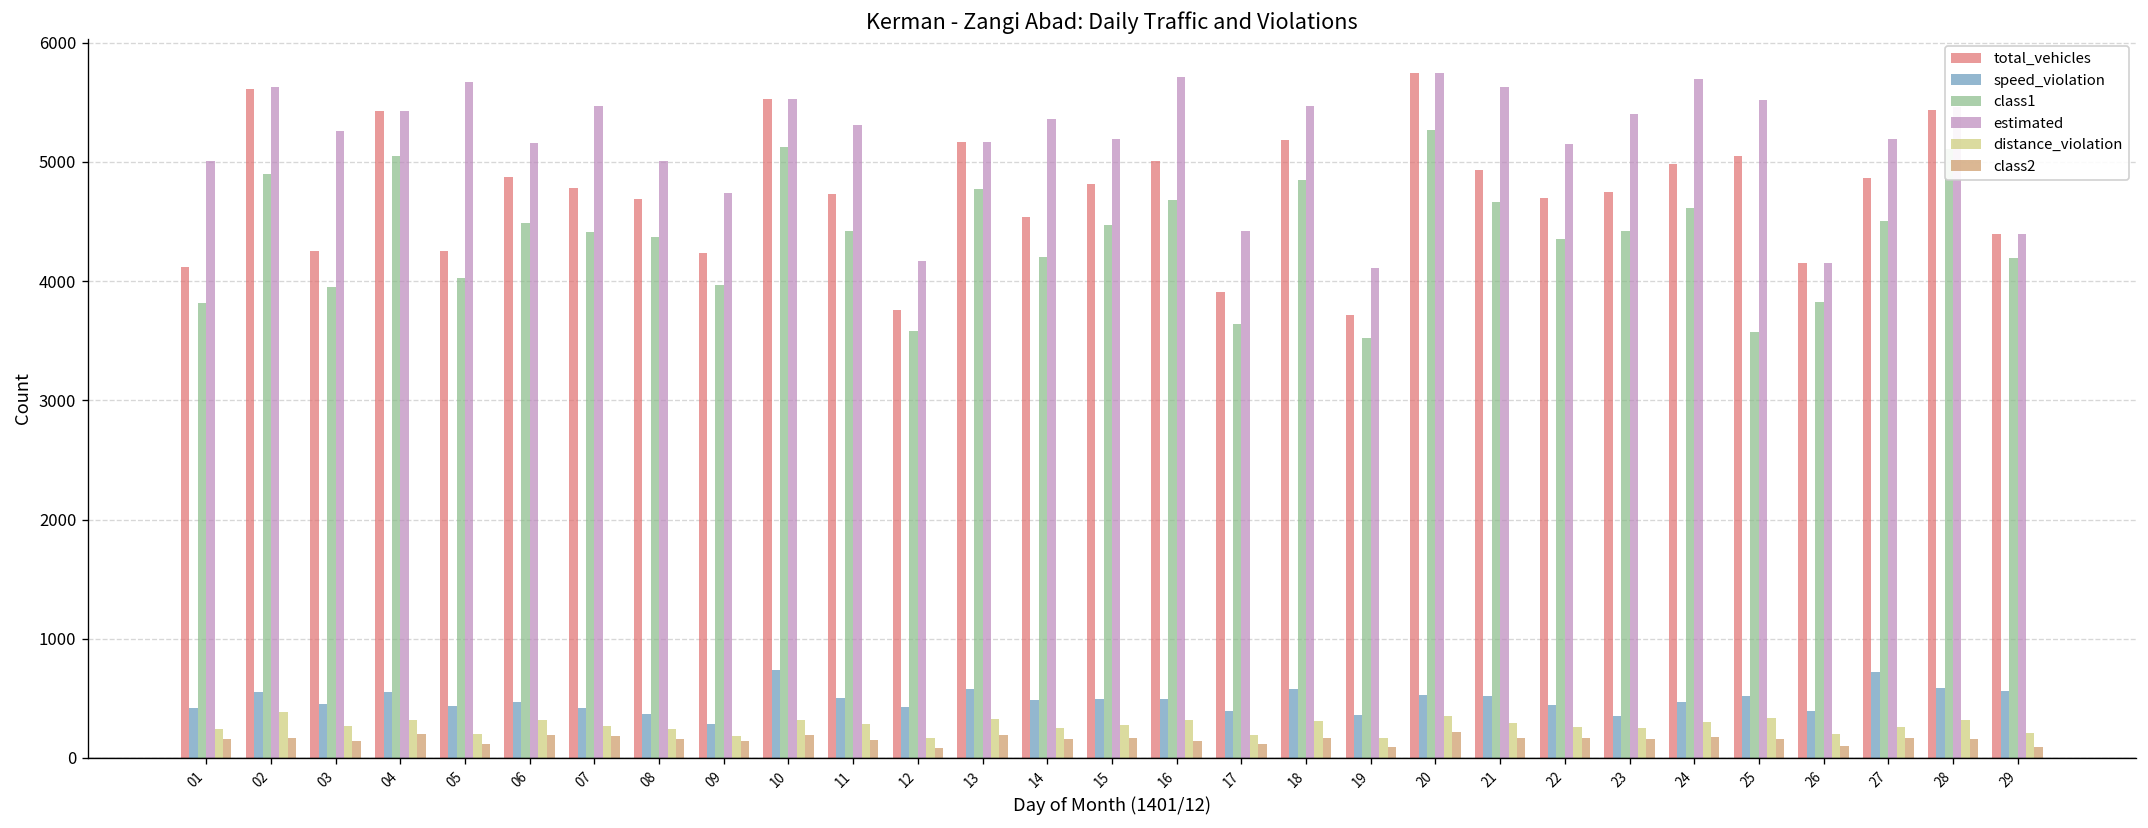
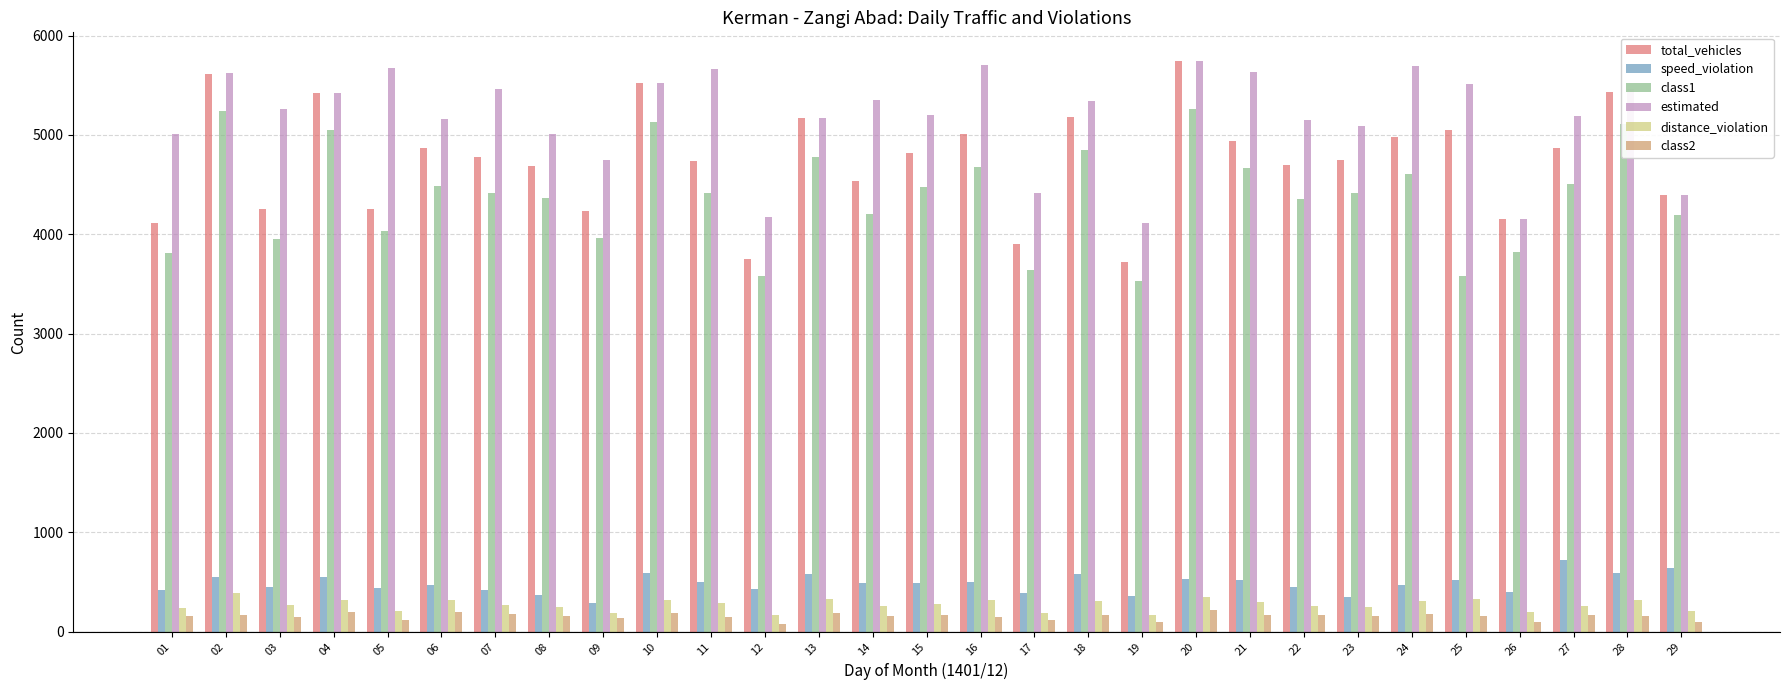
  {
    "speed_violation": {
      "01": 400,
      "02": 600,
      "03": 400,
      "04": 600,
      "05": 400,
      "06": 500,
      "07": 400,
      "08": 400,
      "09": 300,
-     "10": 700,
+     "10": 600,
      "11": 500,
      "12": 400,
      "13": 600,
      "14": 500,
      "15": 500,
      "16": 500,
      "17": 400,
      "18": 600,
      "19": 400,
      "20": 500,
      "21": 500,
      "22": 400,
      "23": 300,
      "24": 500,
      "25": 500,
      "26": 400,
      "27": 700,
      "28": 600,
-     "29": 560
+     "29": 640
    },
    "class1": {
      "01": 3800,
-     "02": 4900,
+     "02": 5200,
      "03": 4000,
      "04": 5000,
      "05": 4000,
      "06": 4500,
      "07": 4400,
      "08": 4400,
      "09": 4000,
      "10": 5100,
      "11": 4400,
      "12": 3600,
      "13": 4800,
      "14": 4200,
      "15": 4500,
      "16": 4700,
      "17": 3600,
      "18": 4800,
      "19": 3500,
      "20": 5300,
      "21": 4700,
      "22": 4400,
      "23": 4400,
      "24": 4600,
      "25": 3600,
      "26": 3800,
      "27": 4500,
      "29": 4200
    },
    "estimated": {
      "01": 5000,
      "02": 5600,
      "03": 5300,
      "04": 5400,
      "05": 5700,
      "06": 5200,
      "07": 5500,
      "08": 5000,
      "09": 4700,
      "10": 5500,
-     "11": 5300,
+     "11": 5700,
      "12": 4200,
      "13": 5200,
      "14": 5400,
      "15": 5200,
      "16": 5700,
      "17": 4400,
-     "18": 5500,
+     "18": 5300,
      "19": 4100,
      "20": 5700,
      "21": 5600,
      "22": 5200,
-     "23": 5400,
+     "23": 5100,
      "24": 5700,
      "25": 5500,
      "26": 4200,
      "27": 5200,
      "29": 4400
    }
  }
